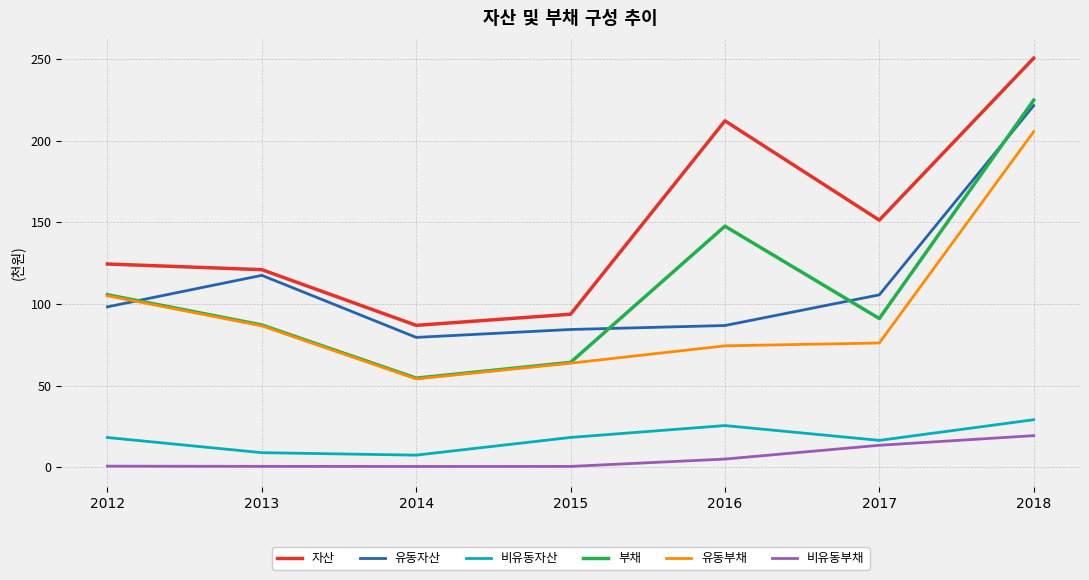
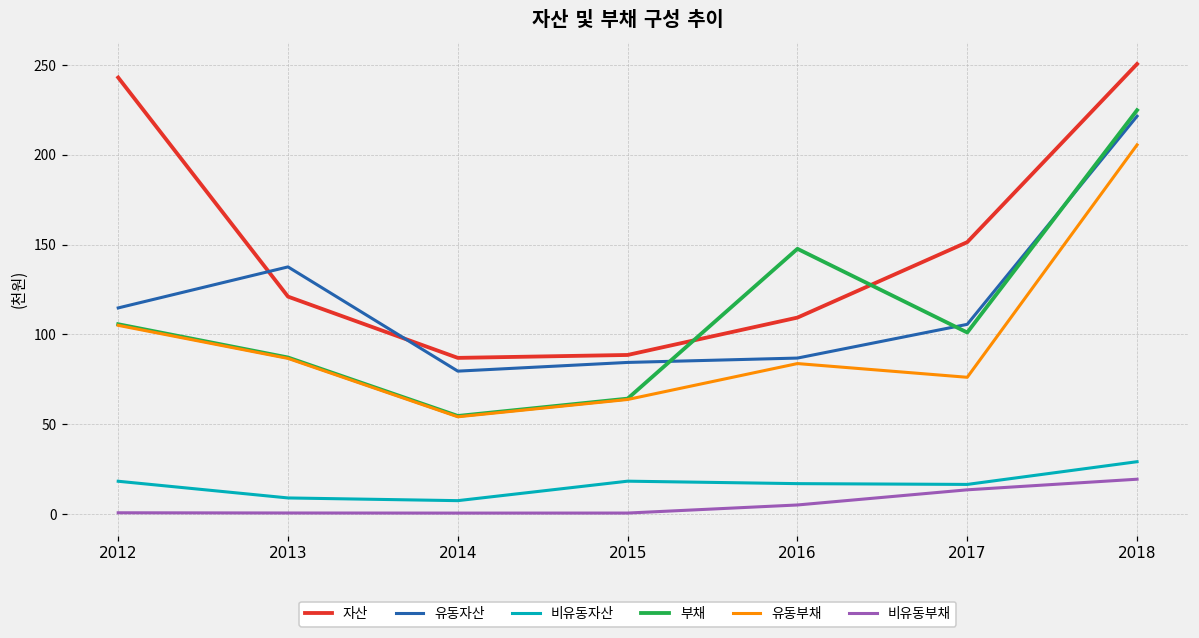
  {
    "자산": {
-     "2012": 124,
+     "2012": 243,
      "2013": 121,
      "2014": 87,
-     "2015": 94,
-     "2016": 212,
+     "2015": 89,
+     "2016": 109,
      "2017": 151,
      "2018": 251
    },
    "유동자산": {
-     "2012": 98,
-     "2013": 118,
+     "2012": 115,
+     "2013": 138,
      "2014": 79,
      "2015": 84,
      "2016": 87,
      "2017": 106,
      "2018": 221
    },
    "비유동자산": {
      "2012": 18,
      "2013": 9,
      "2014": 7,
      "2015": 18,
-     "2016": 25,
+     "2016": 17,
      "2017": 16,
      "2018": 29
    },
    "부채": {
      "2016": 148,
-     "2017": 91,
+     "2017": 101,
      "2018": 225
    },
    "유동부채": {
-     "2016": 74,
+     "2016": 84,
      "2017": 76,
      "2018": 205
    },
    "비유동부채": {
      "2012": 1,
      "2013": 1,
      "2014": 0,
      "2015": 0,
      "2016": 5,
      "2017": 13,
      "2018": 19
    }
  }
